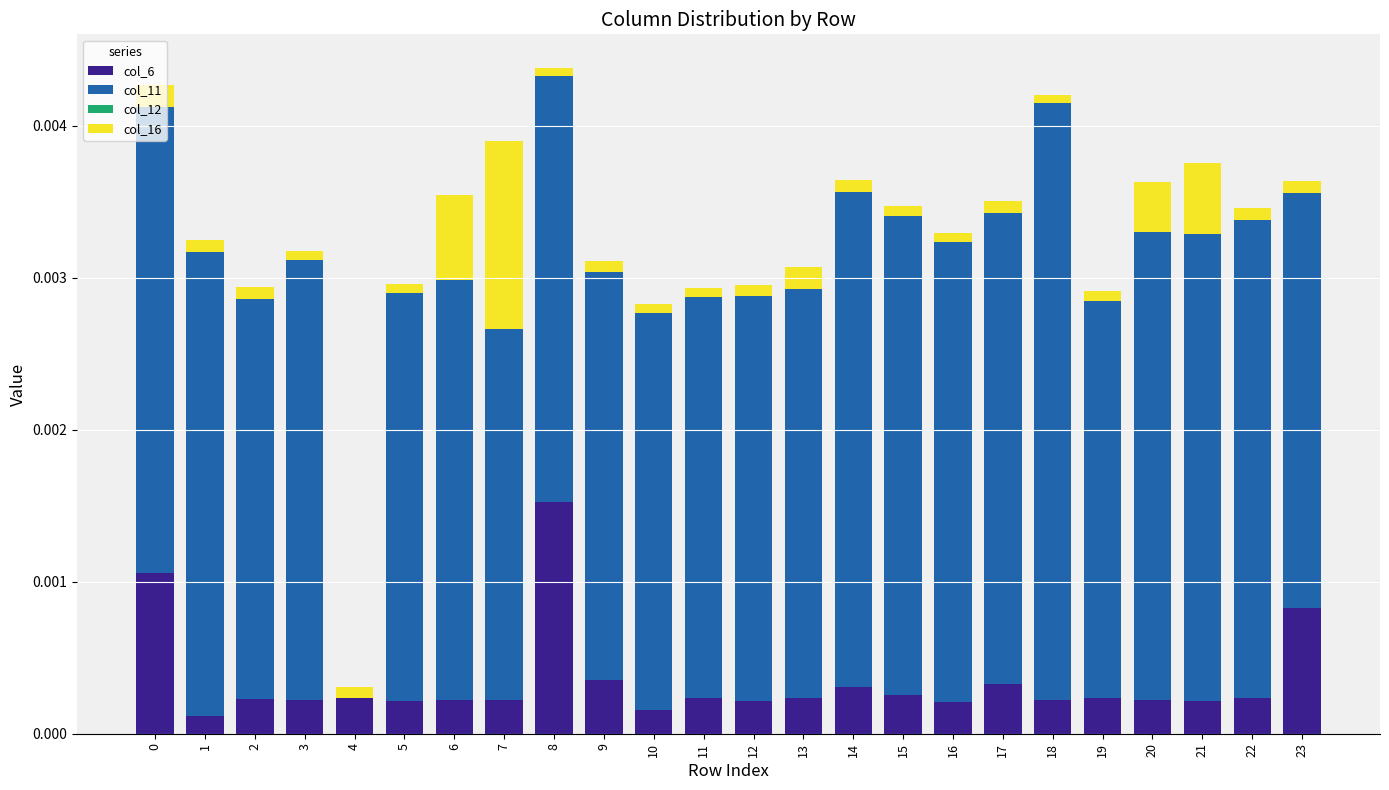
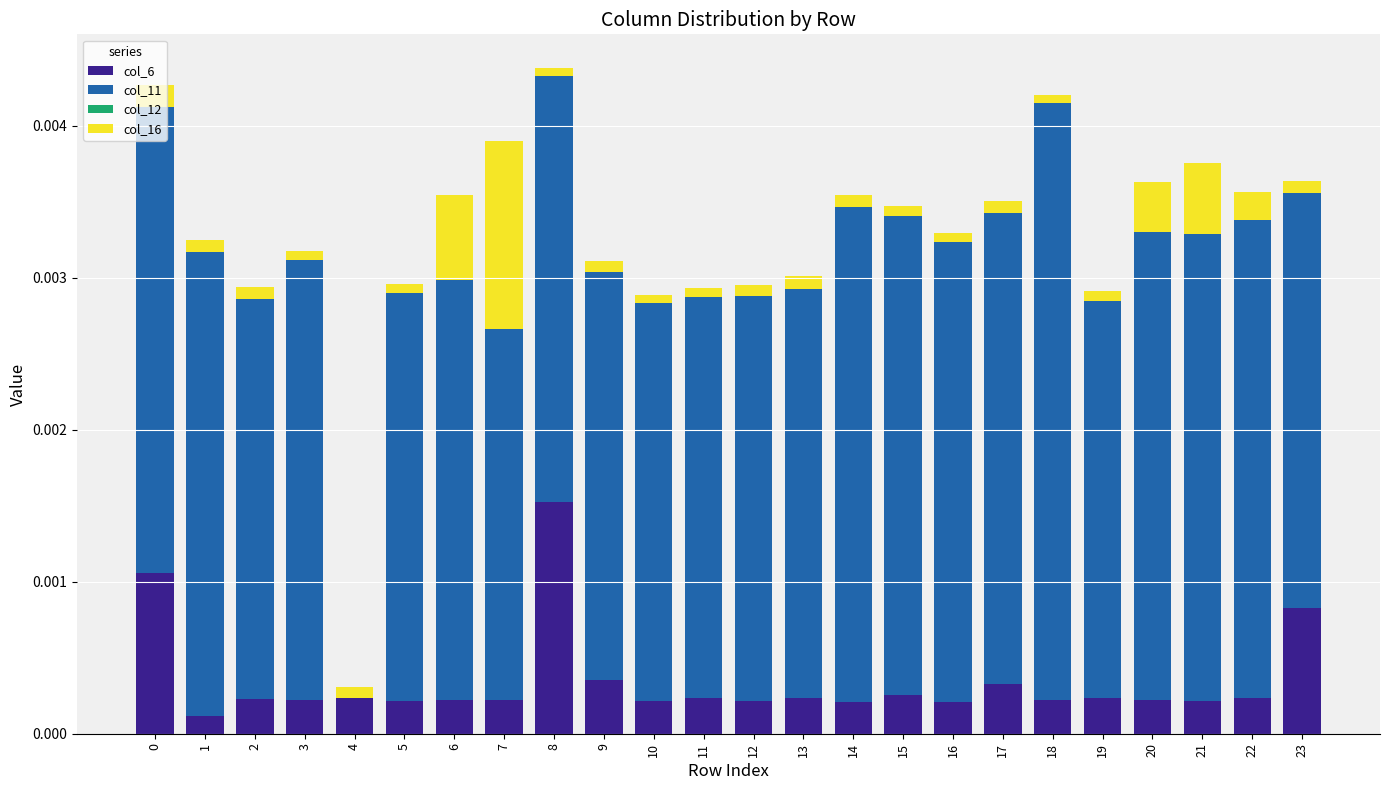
  {
    "col_6": {
      "0": 0.00106,
      "1": 0.00012,
      "2": 0.00023,
      "3": 0.00022,
      "4": 0.00024,
      "5": 0.00022,
      "6": 0.00022,
      "7": 0.00023,
      "8": 0.00153,
      "9": 0.00035,
-     "10": 0.00016,
+     "10": 0.00022,
      "11": 0.00023,
      "12": 0.00022,
      "13": 0.00024,
-     "14": 0.00031,
+     "14": 0.00021,
      "15": 0.00026,
      "16": 0.00021,
      "17": 0.00033,
      "18": 0.00022,
      "19": 0.00024,
      "20": 0.00023,
      "21": 0.00022,
      "22": 0.00024,
      "23": 0.00083
    },
    "col_12": {
      "4": 0.00000
    },
    "col_16": {
      "1": 0.00008,
      "2": 0.00008,
      "3": 0.00006,
      "4": 0.00007,
      "5": 0.00006,
      "6": 0.00056,
      "7": 0.00124,
      "8": 0.00006,
      "9": 0.00008,
      "10": 0.00006,
      "11": 0.00006,
      "12": 0.00007,
-     "13": 0.00015,
+     "13": 0.00009,
      "14": 0.00008,
      "15": 0.00006,
      "16": 0.00006,
      "17": 0.00007,
      "18": 0.00005,
      "19": 0.00007,
      "20": 0.00033,
      "21": 0.00047,
-     "22": 0.00008,
+     "22": 0.00018,
      "23": 0.00008
    }
  }
